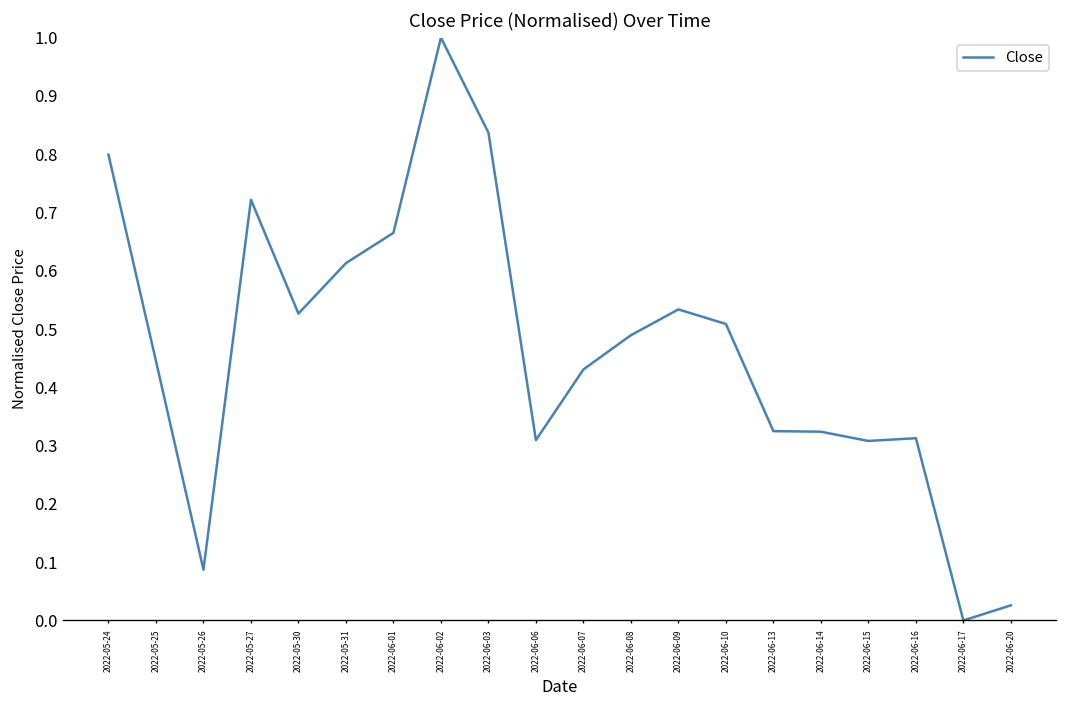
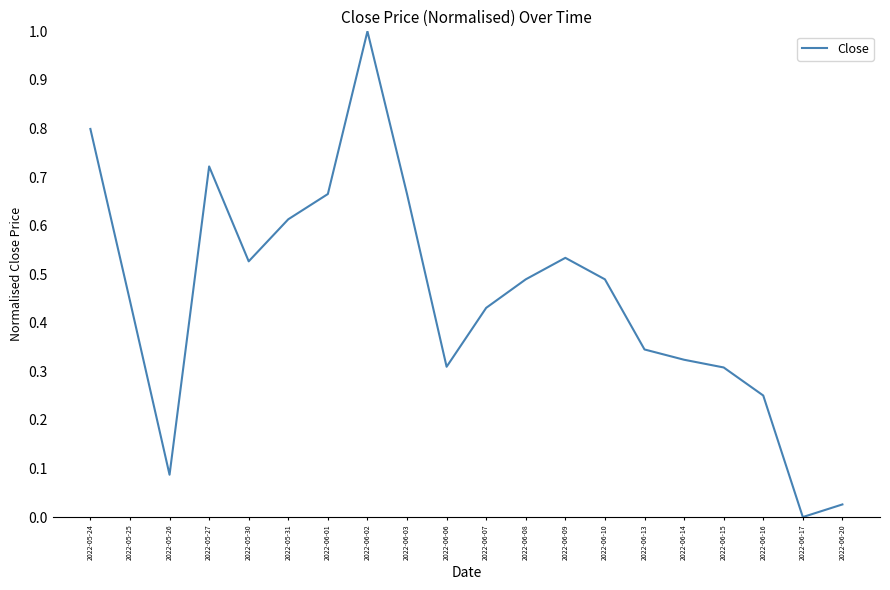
  {
    "2022-05-24": 0.80,
    "2022-05-25": 0.45,
    "2022-05-26": 0.09,
    "2022-05-27": 0.72,
    "2022-05-30": 0.53,
    "2022-05-31": 0.61,
    "2022-06-01": 0.67,
    "2022-06-02": 1.00,
-   "2022-06-03": 0.84,
+   "2022-06-03": 0.67,
    "2022-06-06": 0.31,
    "2022-06-07": 0.43,
    "2022-06-08": 0.49,
    "2022-06-09": 0.53,
-   "2022-06-10": 0.51,
-   "2022-06-13": 0.32,
+   "2022-06-10": 0.49,
+   "2022-06-13": 0.35,
    "2022-06-14": 0.32,
    "2022-06-15": 0.31,
-   "2022-06-16": 0.31,
+   "2022-06-16": 0.25,
    "2022-06-17": 0.00,
    "2022-06-20": 0.03
  }
